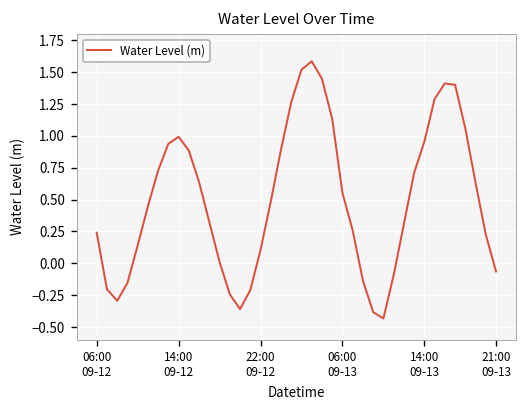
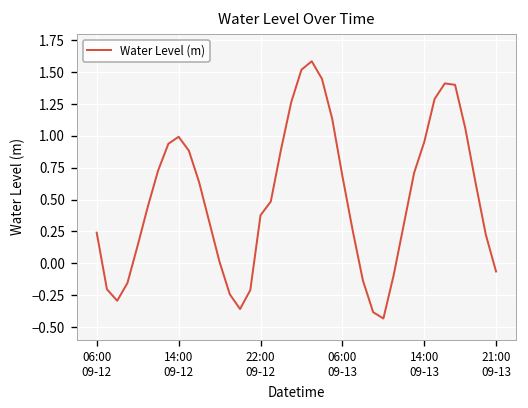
  {
    "06:00 09-12": 0.24,
    "14:00 09-12": 0.99,
-   "22:00 09-12": 0.10,
-   "06:00 09-13": 0.55,
+   "22:00 09-12": 0.38,
+   "06:00 09-13": 0.68,
    "14:00 09-13": 0.95,
    "21:00 09-13": -0.06
  }
